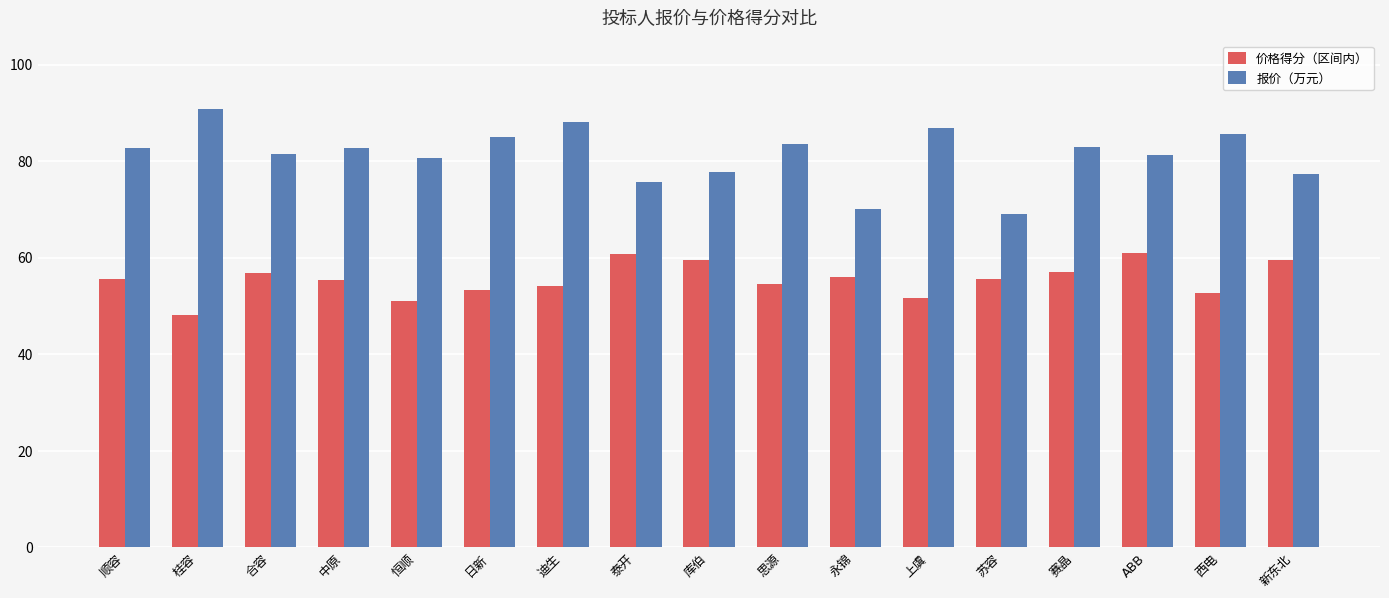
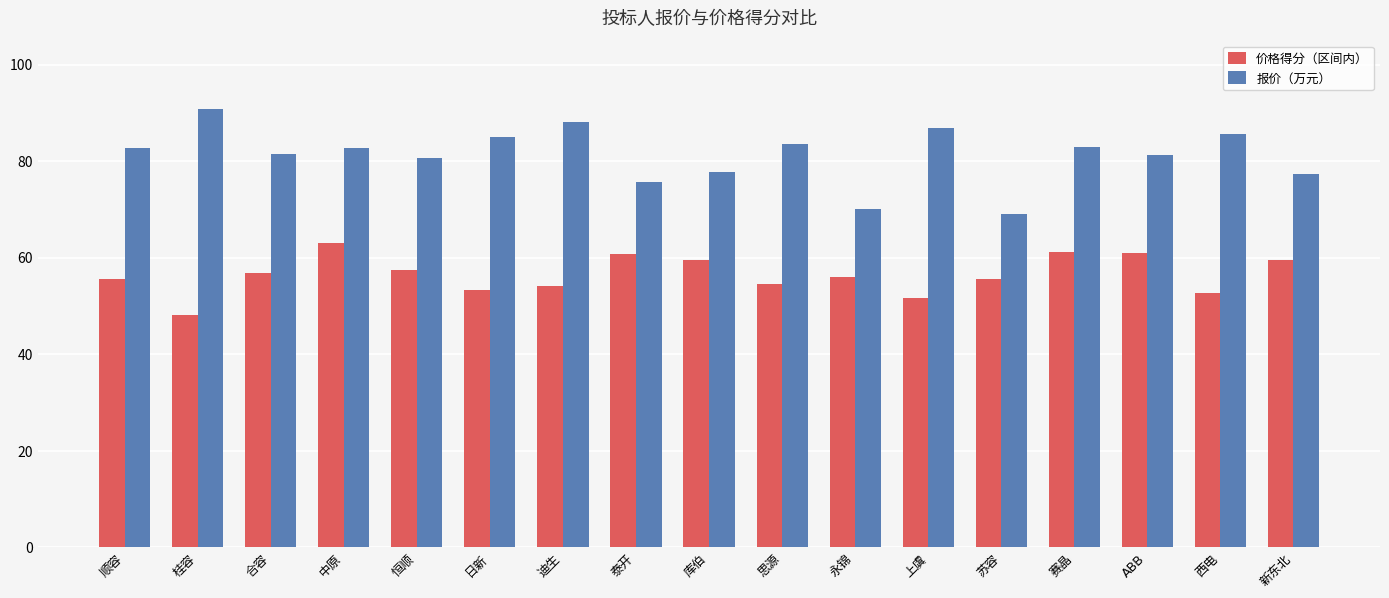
  {
    "价格得分（区间内）": {
      "顺容": 56,
      "桂容": 48,
      "合容": 57,
-     "中原": 55,
-     "恒顺": 51,
+     "中原": 63,
+     "恒顺": 58,
      "日新": 53,
      "迪生": 54,
      "泰开": 61,
      "库伯": 60,
      "思源": 55,
      "永锦": 56,
      "上虞": 52,
      "苏容": 56,
-     "赛晶": 57,
+     "赛晶": 61,
      "ABB": 61,
      "西电": 53,
      "新东北": 59
    },
    "报价（万元）": {
      "顺容": 83,
      "桂容": 91,
      "合容": 81,
      "中原": 83,
      "恒顺": 81,
      "日新": 85,
      "迪生": 88,
      "泰开": 76,
      "库伯": 78,
      "思源": 84,
      "永锦": 70,
      "上虞": 87,
      "苏容": 69,
      "赛晶": 83,
      "ABB": 81,
      "西电": 86,
      "新东北": 77
    }
  }
